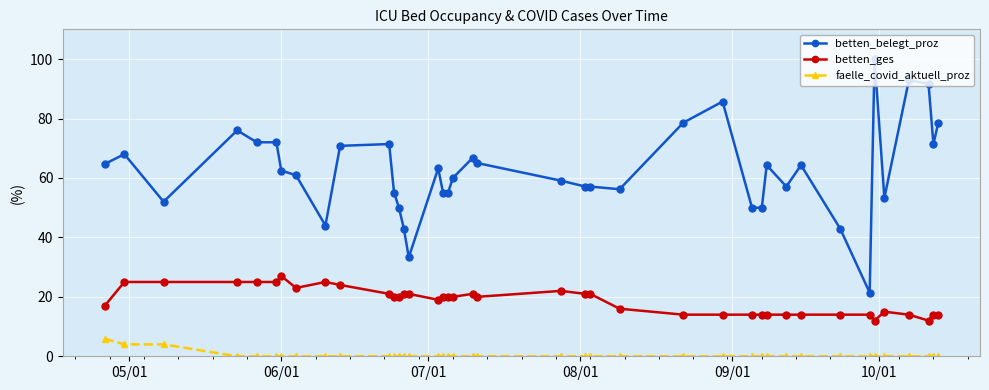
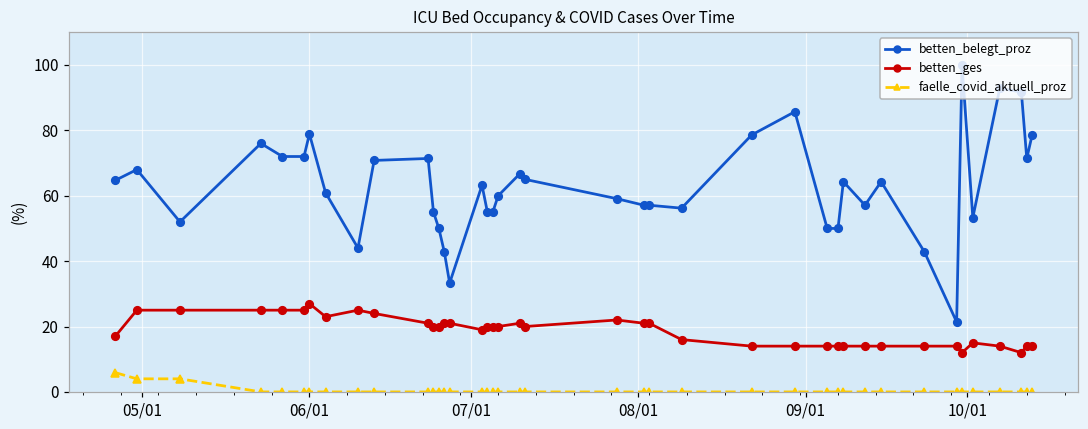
  {
    "betten_belegt_proz": {
-     "06/01": 63
+     "06/01": 79
    },
    "betten_ges": {
      "06/01": 27
    },
    "faelle_covid_aktuell_proz": {
      "06/01": 0
    }
  }
